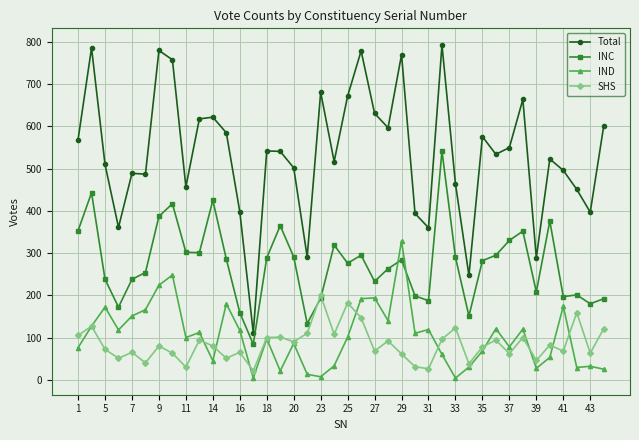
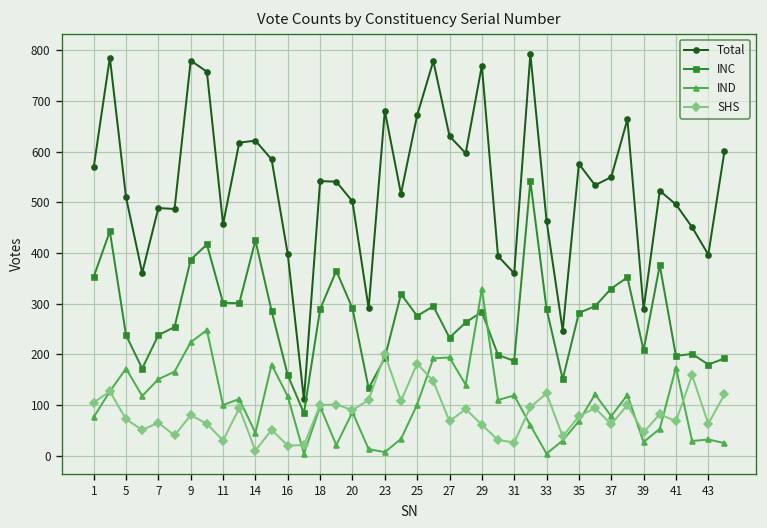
  {
    "SHS": {
-     "14": 80,
-     "16": 70,
+     "14": 10,
+     "16": 20,
      "41": 70,
      "43": 60
    }
  }
